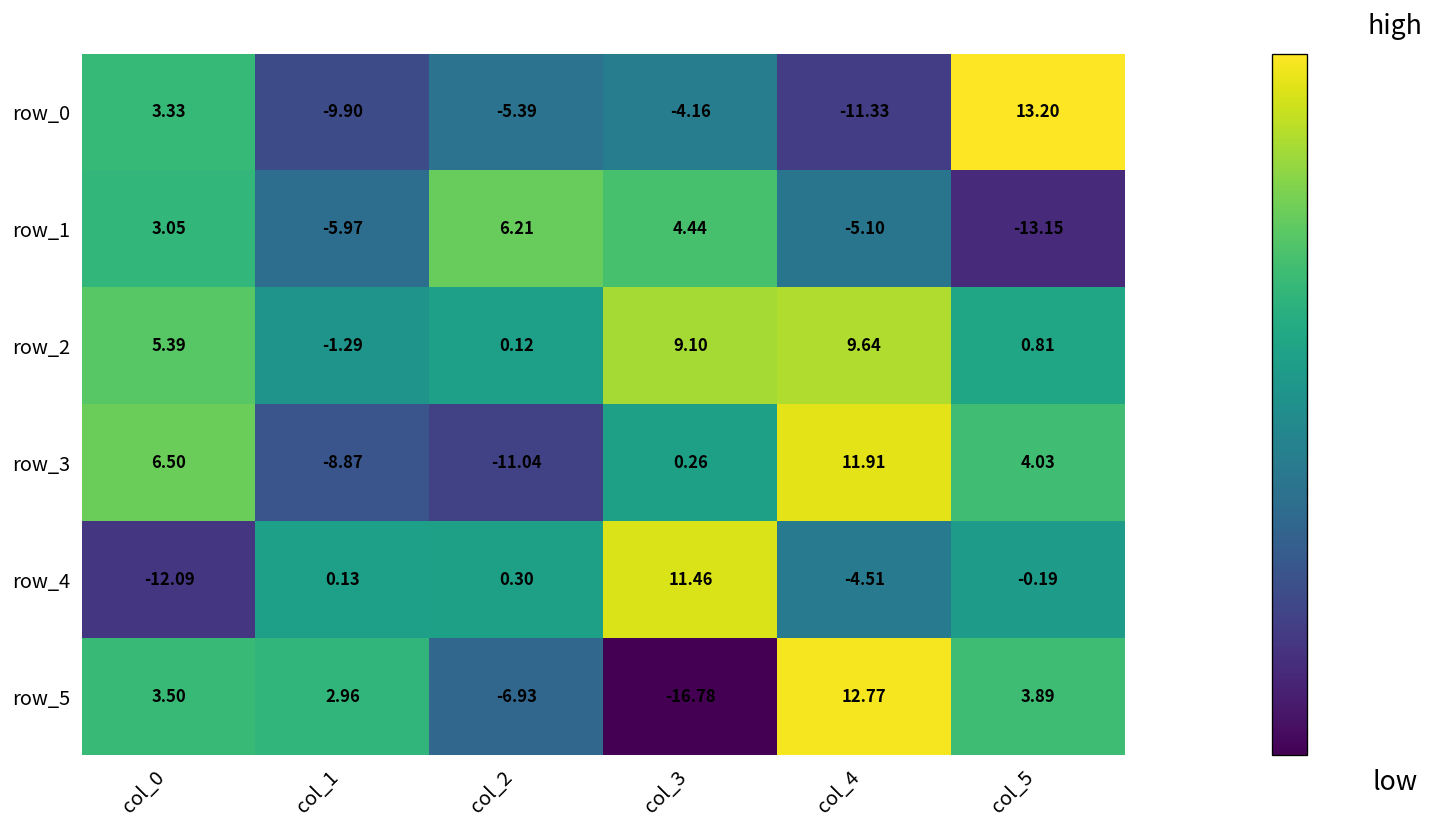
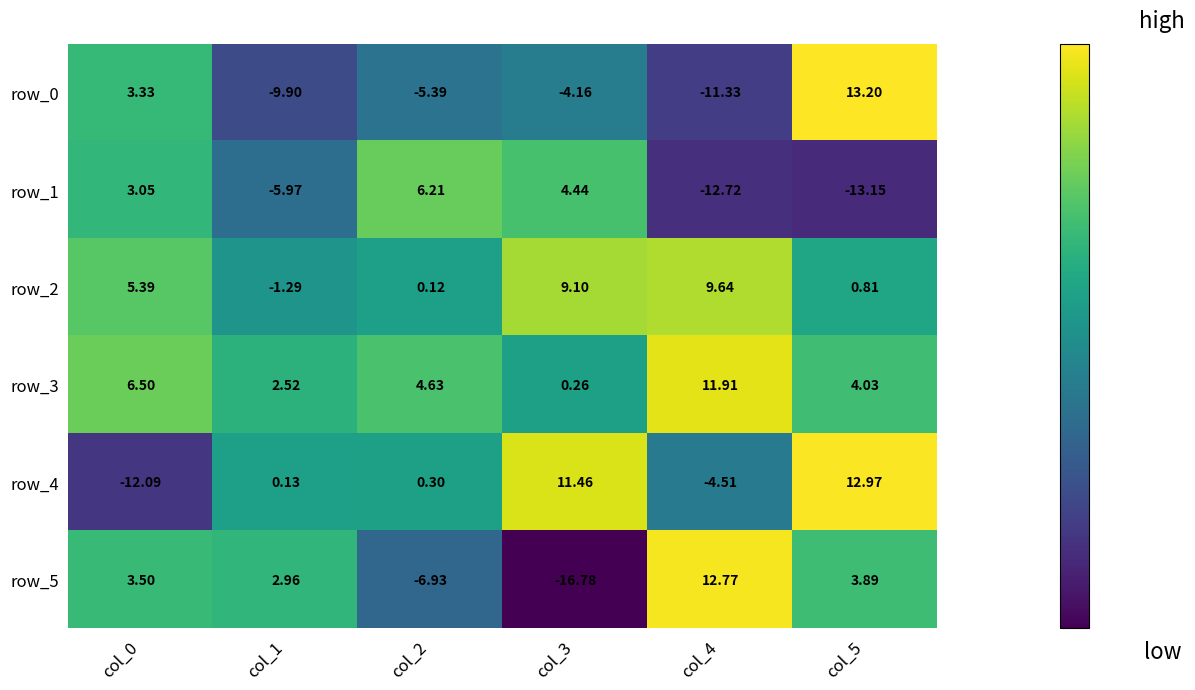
  {
    "row_0": {
      "col_0": 3.33,
      "col_1": -9.90,
      "col_2": -5.39,
      "col_3": -4.16,
      "col_4": -11.33,
      "col_5": 13.20
    },
    "row_1": {
      "col_0": 3.05,
      "col_1": -5.97,
      "col_2": 6.21,
      "col_3": 4.44,
-     "col_4": -5.10,
+     "col_4": -12.72,
      "col_5": -13.15
    },
    "row_2": {
      "col_0": 5.39,
      "col_1": -1.29,
      "col_2": 0.12,
      "col_3": 9.10,
      "col_4": 9.64,
      "col_5": 0.81
    },
    "row_3": {
      "col_0": 6.50,
-     "col_1": -8.87,
-     "col_2": -11.04,
+     "col_1": 2.52,
+     "col_2": 4.63,
      "col_3": 0.26,
      "col_4": 11.91,
      "col_5": 4.03
    },
    "row_4": {
      "col_0": -12.09,
      "col_1": 0.13,
      "col_2": 0.30,
      "col_3": 11.46,
      "col_4": -4.51,
-     "col_5": -0.19
+     "col_5": 12.97
    },
    "row_5": {
      "col_0": 3.50,
      "col_1": 2.96,
      "col_2": -6.93,
      "col_3": -16.78,
      "col_4": 12.77,
      "col_5": 3.89
    }
  }
